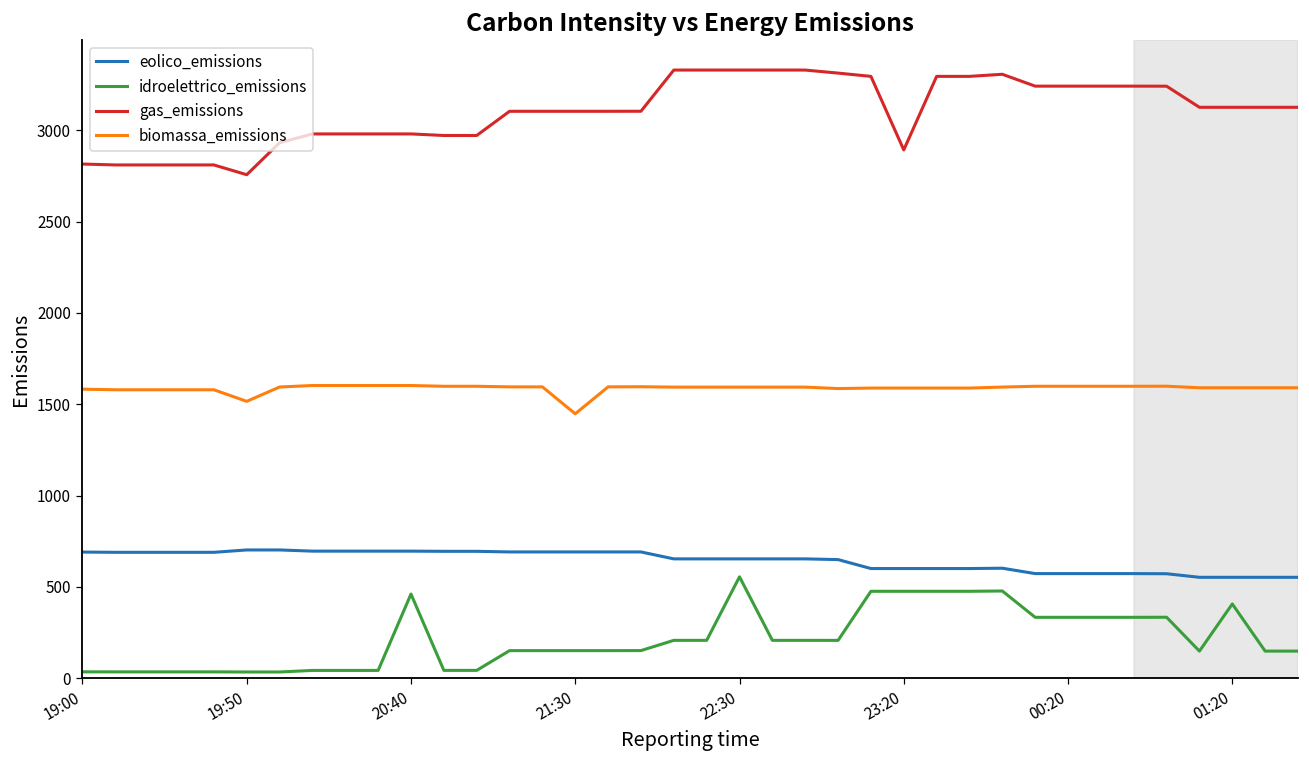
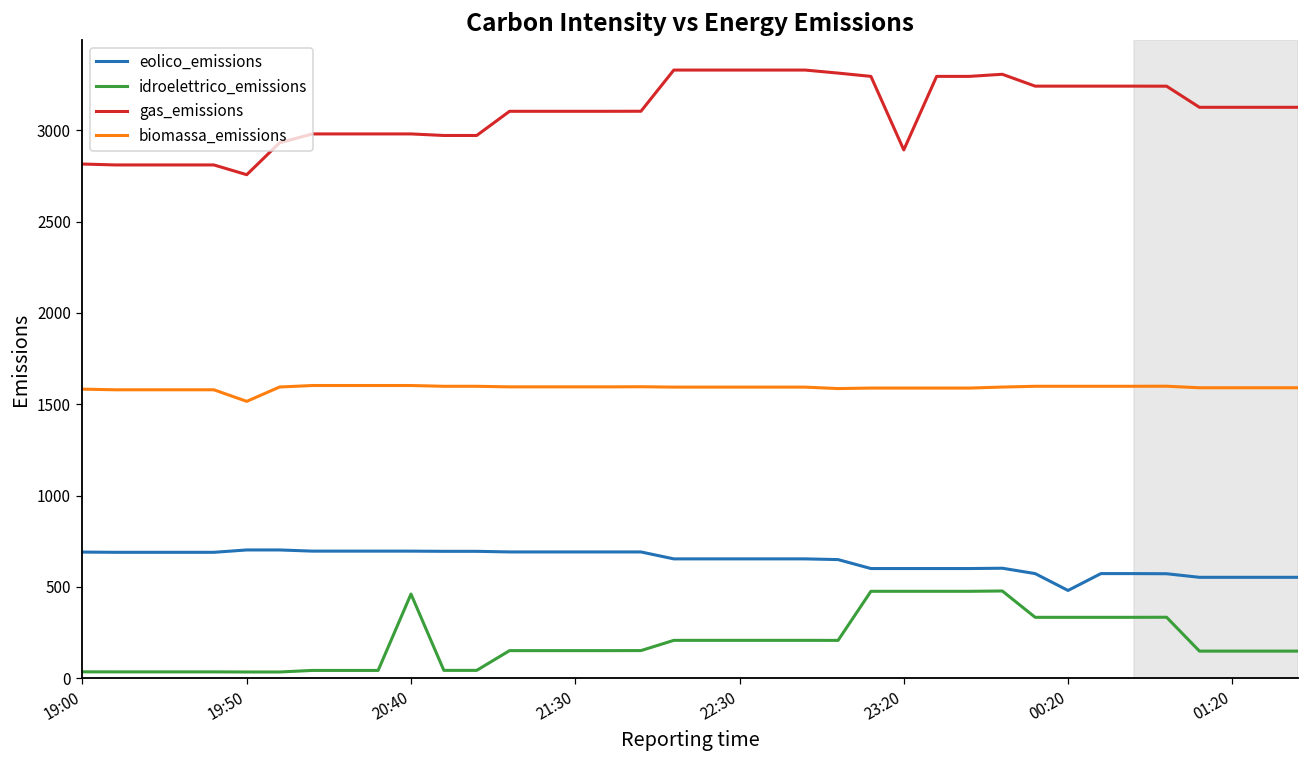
  {
    "eolico_emissions": {
      "19:00": 690,
      "19:50": 700,
      "20:40": 700,
      "21:30": 690,
      "22:30": 650,
      "23:20": 600,
-     "00:20": 570,
+     "00:20": 480,
      "01:20": 550
    },
    "idroelettrico_emissions": {
      "19:00": 30,
      "19:50": 30,
      "20:40": 460,
      "21:30": 150,
-     "22:30": 550,
+     "22:30": 210,
      "23:20": 480,
      "00:20": 330,
-     "01:20": 410
+     "01:20": 150
    },
    "gas_emissions": {
      "19:00": 2820,
      "19:50": 2760,
      "20:40": 2980,
      "21:30": 3100,
      "22:30": 3330,
      "23:20": 2890,
      "00:20": 3240,
      "01:20": 3130
    },
    "biomassa_emissions": {
      "19:00": 1580,
      "19:50": 1520,
      "20:40": 1600,
-     "21:30": 1450,
+     "21:30": 1600,
      "22:30": 1590,
      "23:20": 1590,
      "00:20": 1600,
      "01:20": 1590
    }
  }
